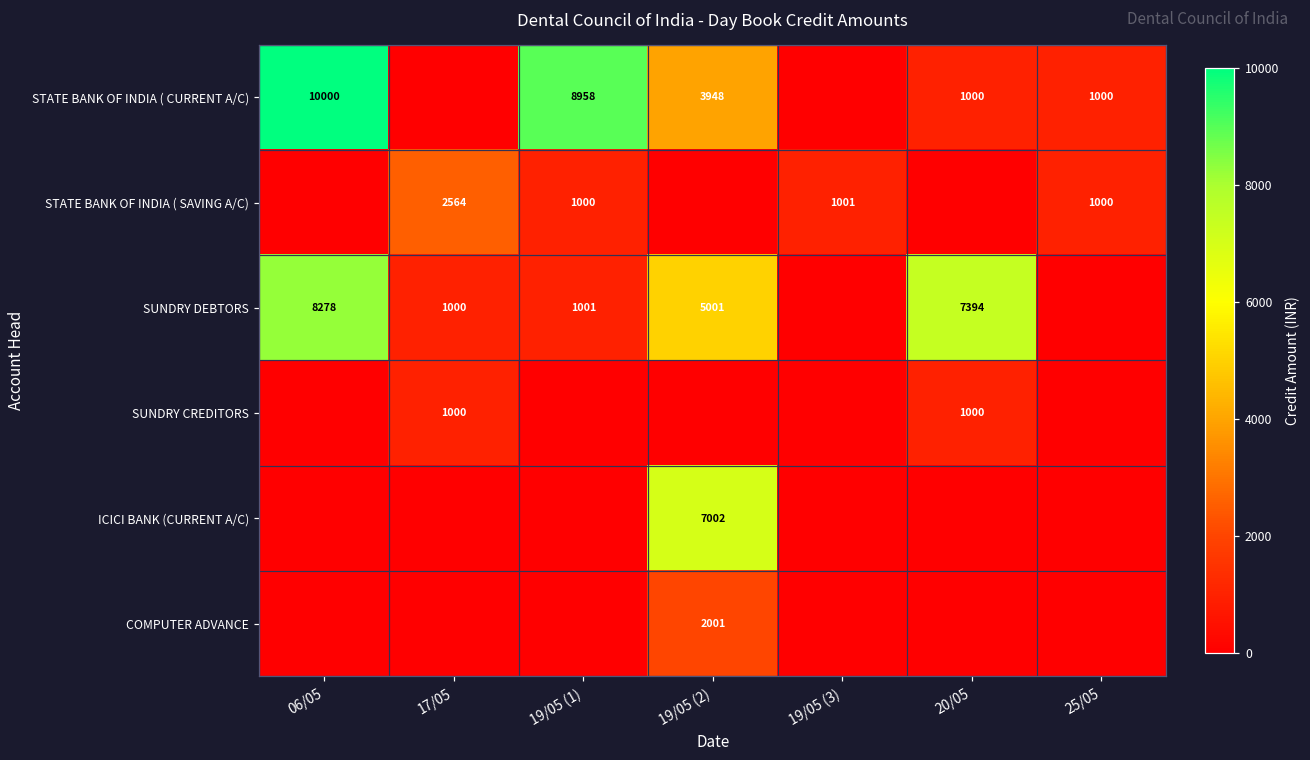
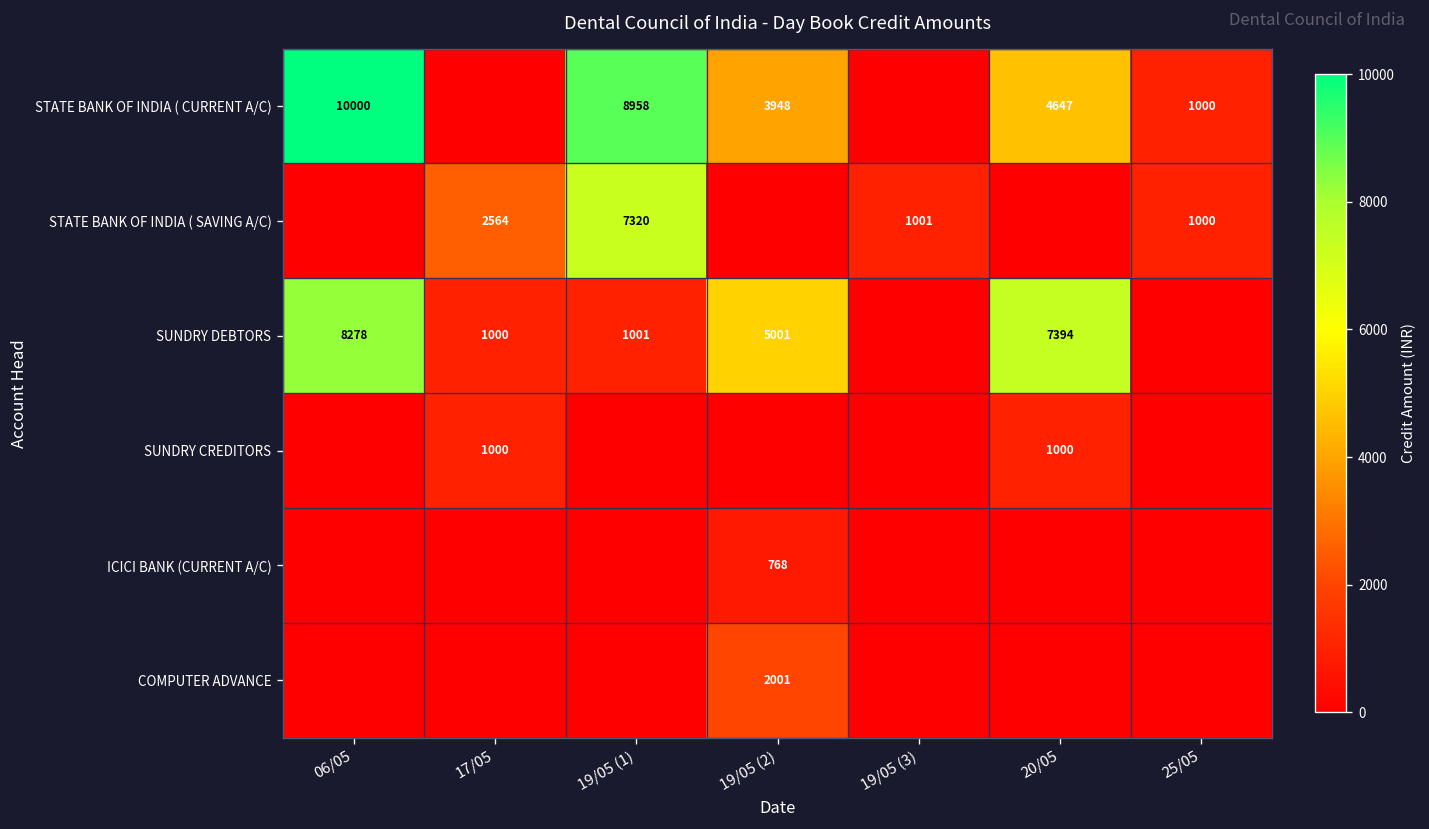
  {
    "STATE BANK OF INDIA ( CURRENT A/C)": {
      "06/05": 10000,
      "19/05 (1)": 8958,
      "19/05 (2)": 3948,
-     "20/05": 1000,
+     "20/05": 4647,
      "25/05": 1000
    },
    "STATE BANK OF INDIA ( SAVING A/C)": {
      "17/05": 2564,
-     "19/05 (1)": 1000,
+     "19/05 (1)": 7320,
      "19/05 (3)": 1001,
      "25/05": 1000
    },
    "SUNDRY DEBTORS": {
      "06/05": 8278,
      "17/05": 1000,
      "19/05 (1)": 1001,
      "19/05 (2)": 5001,
      "20/05": 7394
    },
    "SUNDRY CREDITORS": {
      "17/05": 1000,
      "20/05": 1000
    },
    "ICICI BANK (CURRENT A/C)": {
-     "19/05 (2)": 7002
+     "19/05 (2)": 768
    },
    "COMPUTER ADVANCE": {
      "19/05 (2)": 2001
    }
  }
